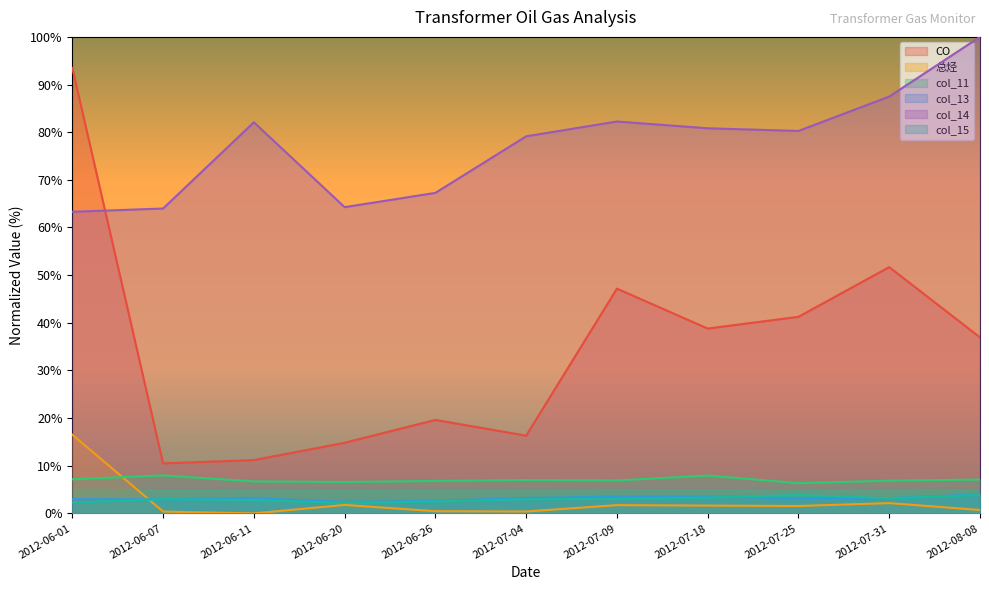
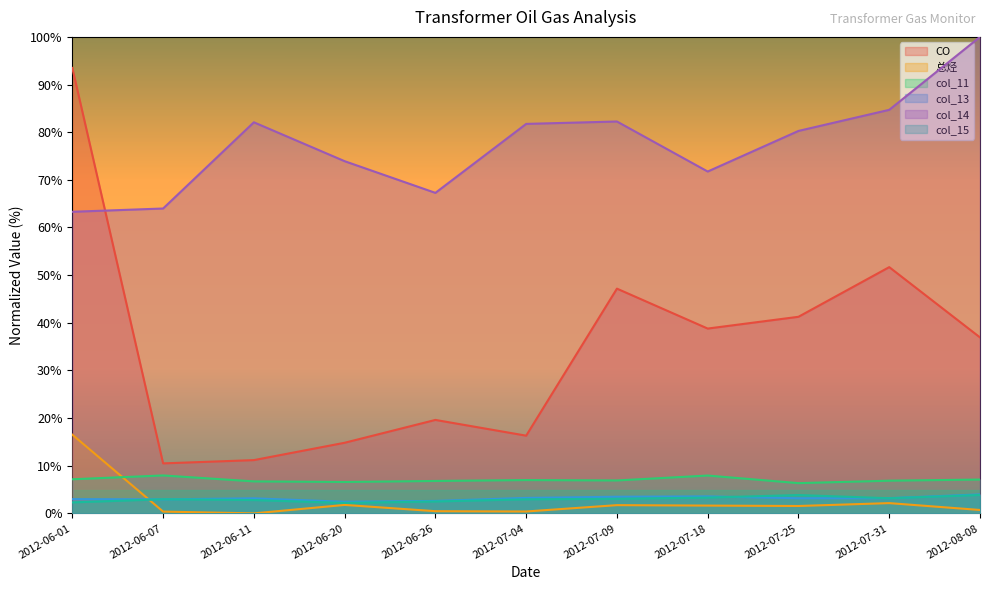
  {
    "col_14": {
      "2012-06-01": "63%",
      "2012-06-07": "64%",
      "2012-06-11": "82%",
-     "2012-06-20": "64%",
+     "2012-06-20": "74%",
      "2012-06-26": "67%",
-     "2012-07-04": "79%",
+     "2012-07-04": "82%",
      "2012-07-09": "82%",
-     "2012-07-18": "81%",
+     "2012-07-18": "72%",
      "2012-07-25": "80%",
-     "2012-07-31": "87%",
+     "2012-07-31": "85%",
      "2012-08-08": "100%"
    }
  }
